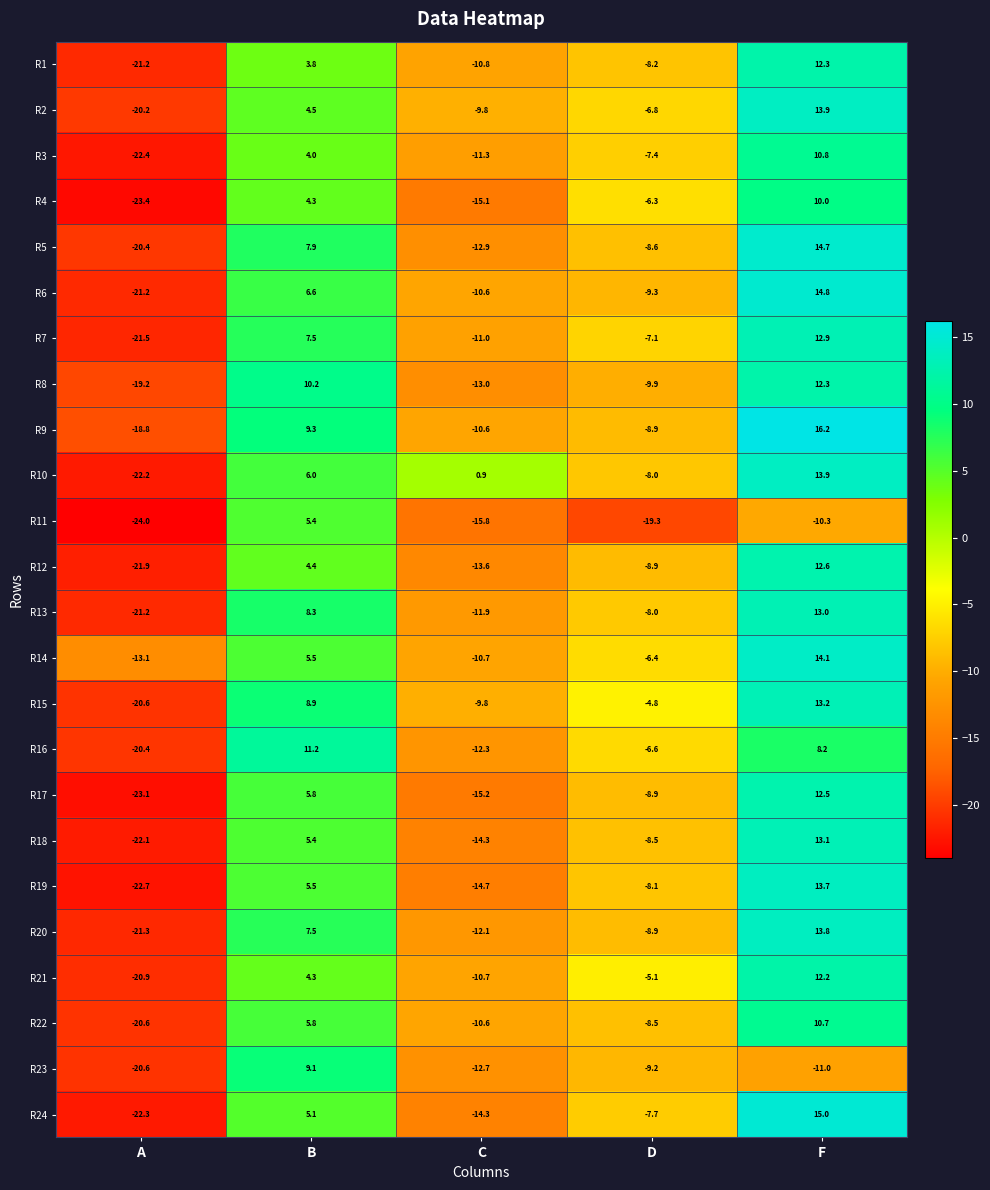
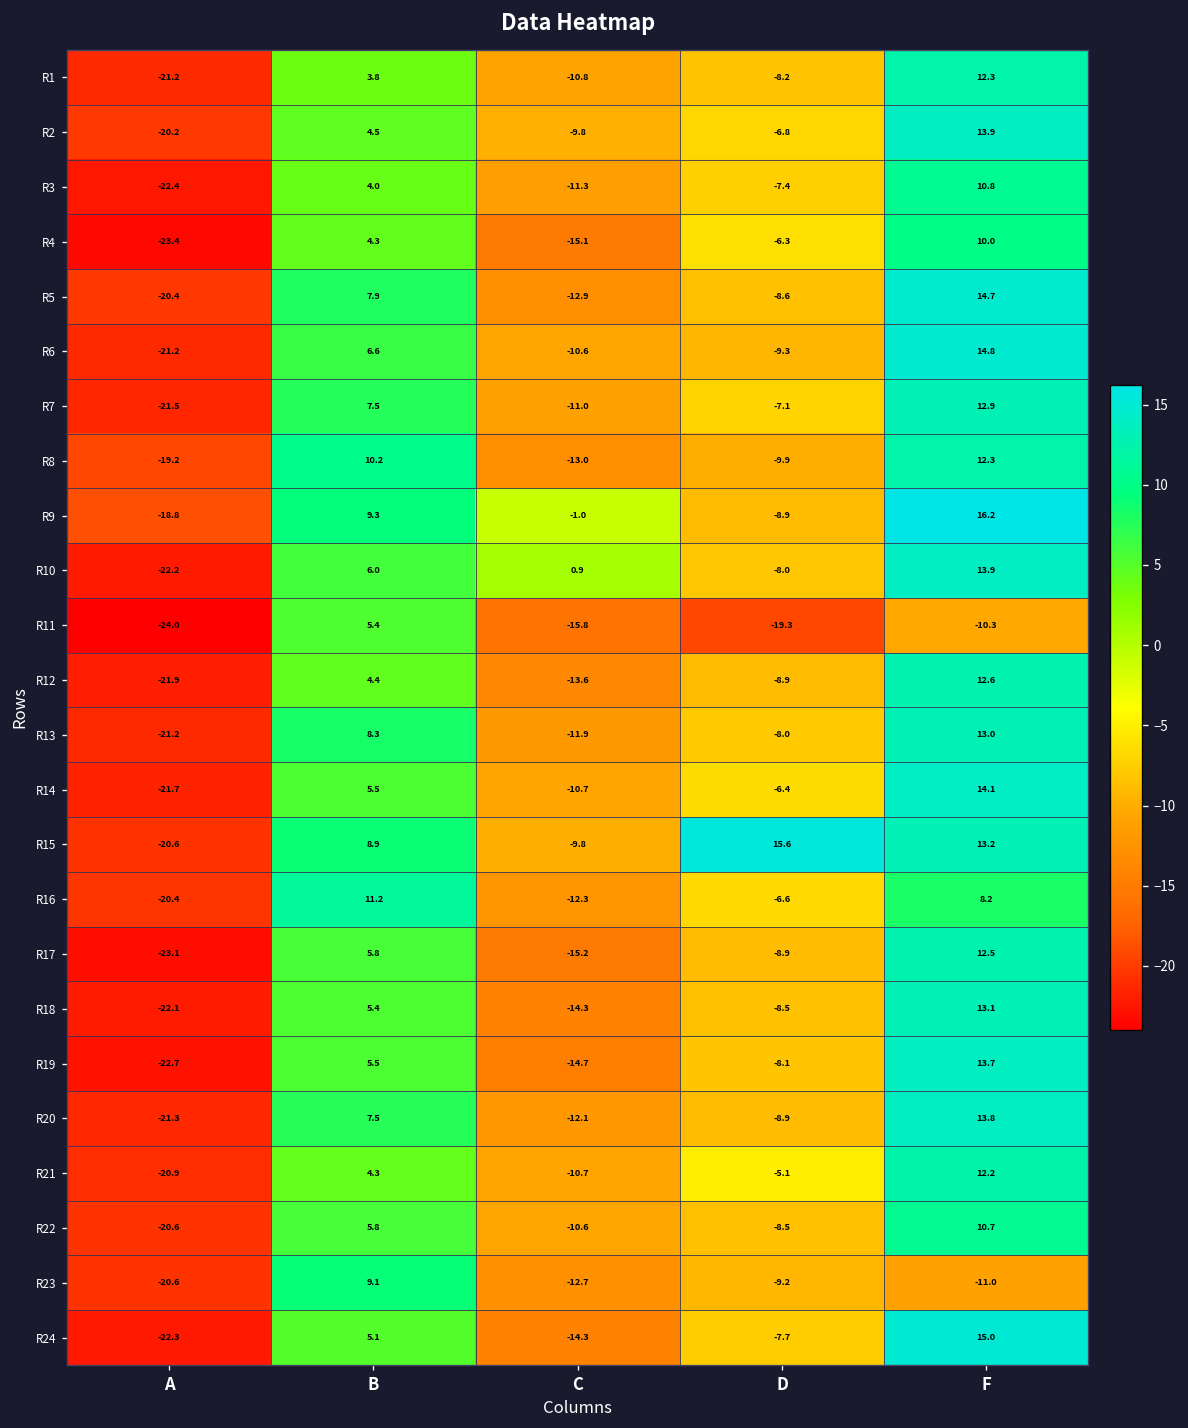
  {
    "R1": {
      "A": -21.2,
      "B": 3.8,
      "C": -10.8,
      "D": -8.2,
      "F": 12.3
    },
    "R2": {
      "A": -20.2,
      "B": 4.5,
      "C": -9.8,
      "D": -6.8,
      "F": 13.9
    },
    "R3": {
      "A": -22.4,
      "B": 4.0,
      "C": -11.3,
      "D": -7.4,
      "F": 10.8
    },
    "R4": {
      "A": -23.4,
      "B": 4.3,
      "C": -15.1,
      "D": -6.3,
      "F": 10.0
    },
    "R5": {
      "A": -20.4,
      "B": 7.9,
      "C": -12.9,
      "D": -8.6,
      "F": 14.7
    },
    "R6": {
      "A": -21.2,
      "B": 6.6,
      "C": -10.6,
      "D": -9.3,
      "F": 14.8
    },
    "R7": {
      "A": -21.5,
      "B": 7.5,
      "C": -11.0,
      "D": -7.1,
      "F": 12.9
    },
    "R8": {
      "A": -19.2,
      "B": 10.2,
      "C": -13.0,
      "D": -9.9,
      "F": 12.3
    },
    "R9": {
      "A": -18.8,
      "B": 9.3,
-     "C": -10.6,
+     "C": -1.0,
      "D": -8.9,
      "F": 16.2
    },
    "R10": {
      "A": -22.2,
      "B": 6.0,
      "C": 0.9,
      "D": -8.0,
      "F": 13.9
    },
    "R11": {
      "A": -24.0,
      "B": 5.4,
      "C": -15.8,
      "D": -19.3,
      "F": -10.3
    },
    "R12": {
      "A": -21.9,
      "B": 4.4,
      "C": -13.6,
      "D": -8.9,
      "F": 12.6
    },
    "R13": {
      "A": -21.2,
      "B": 8.3,
      "C": -11.9,
      "D": -8.0,
      "F": 13.0
    },
    "R14": {
-     "A": -13.1,
+     "A": -21.7,
      "B": 5.5,
      "C": -10.7,
      "D": -6.4,
      "F": 14.1
    },
    "R15": {
      "A": -20.6,
      "B": 8.9,
      "C": -9.8,
-     "D": -4.8,
+     "D": 15.6,
      "F": 13.2
    },
    "R16": {
      "A": -20.4,
      "B": 11.2,
      "C": -12.3,
      "D": -6.6,
      "F": 8.2
    },
    "R17": {
      "A": -23.1,
      "B": 5.8,
      "C": -15.2,
      "D": -8.9,
      "F": 12.5
    },
    "R18": {
      "A": -22.1,
      "B": 5.4,
      "C": -14.3,
      "D": -8.5,
      "F": 13.1
    },
    "R19": {
      "A": -22.7,
      "B": 5.5,
      "C": -14.7,
      "D": -8.1,
      "F": 13.7
    },
    "R20": {
      "A": -21.3,
      "B": 7.5,
      "C": -12.1,
      "D": -8.9,
      "F": 13.8
    },
    "R21": {
      "A": -20.9,
      "B": 4.3,
      "C": -10.7,
      "D": -5.1,
      "F": 12.2
    },
    "R22": {
      "A": -20.6,
      "B": 5.8,
      "C": -10.6,
      "D": -8.5,
      "F": 10.7
    },
    "R23": {
      "A": -20.6,
      "B": 9.1,
      "C": -12.7,
      "D": -9.2,
      "F": -11.0
    },
    "R24": {
      "A": -22.3,
      "B": 5.1,
      "C": -14.3,
      "D": -7.7,
      "F": 15.0
    }
  }
